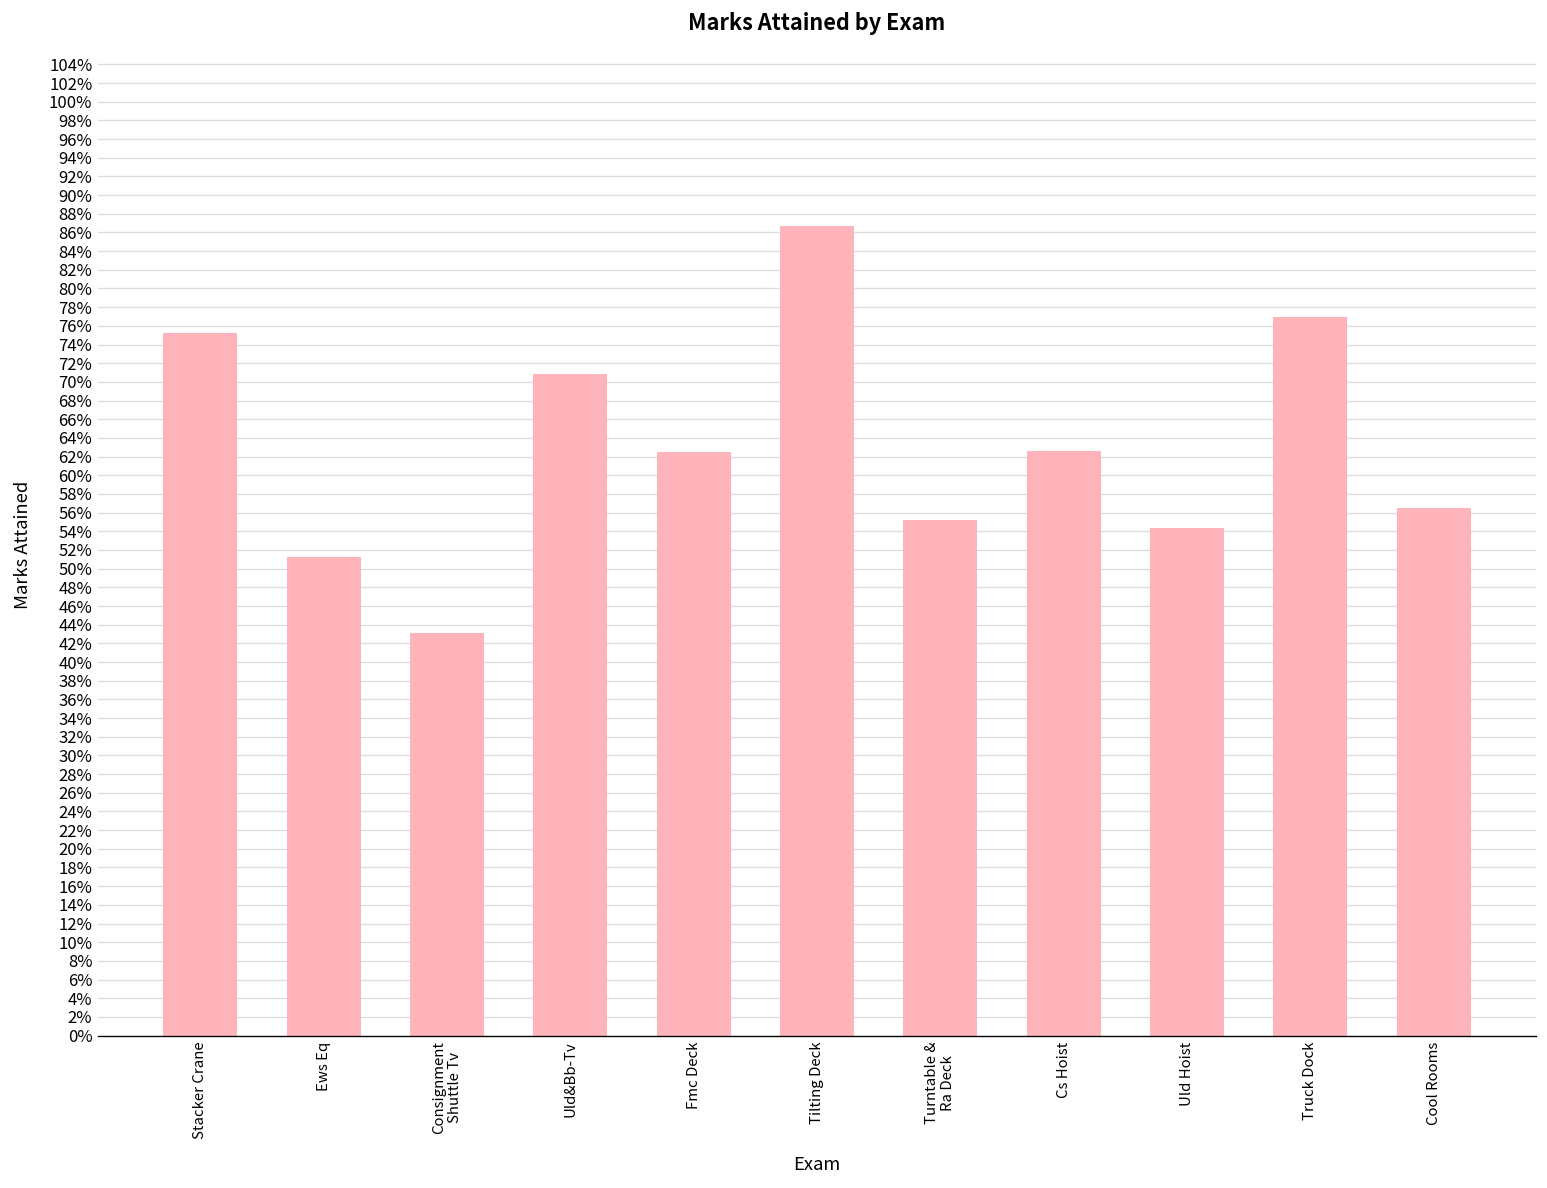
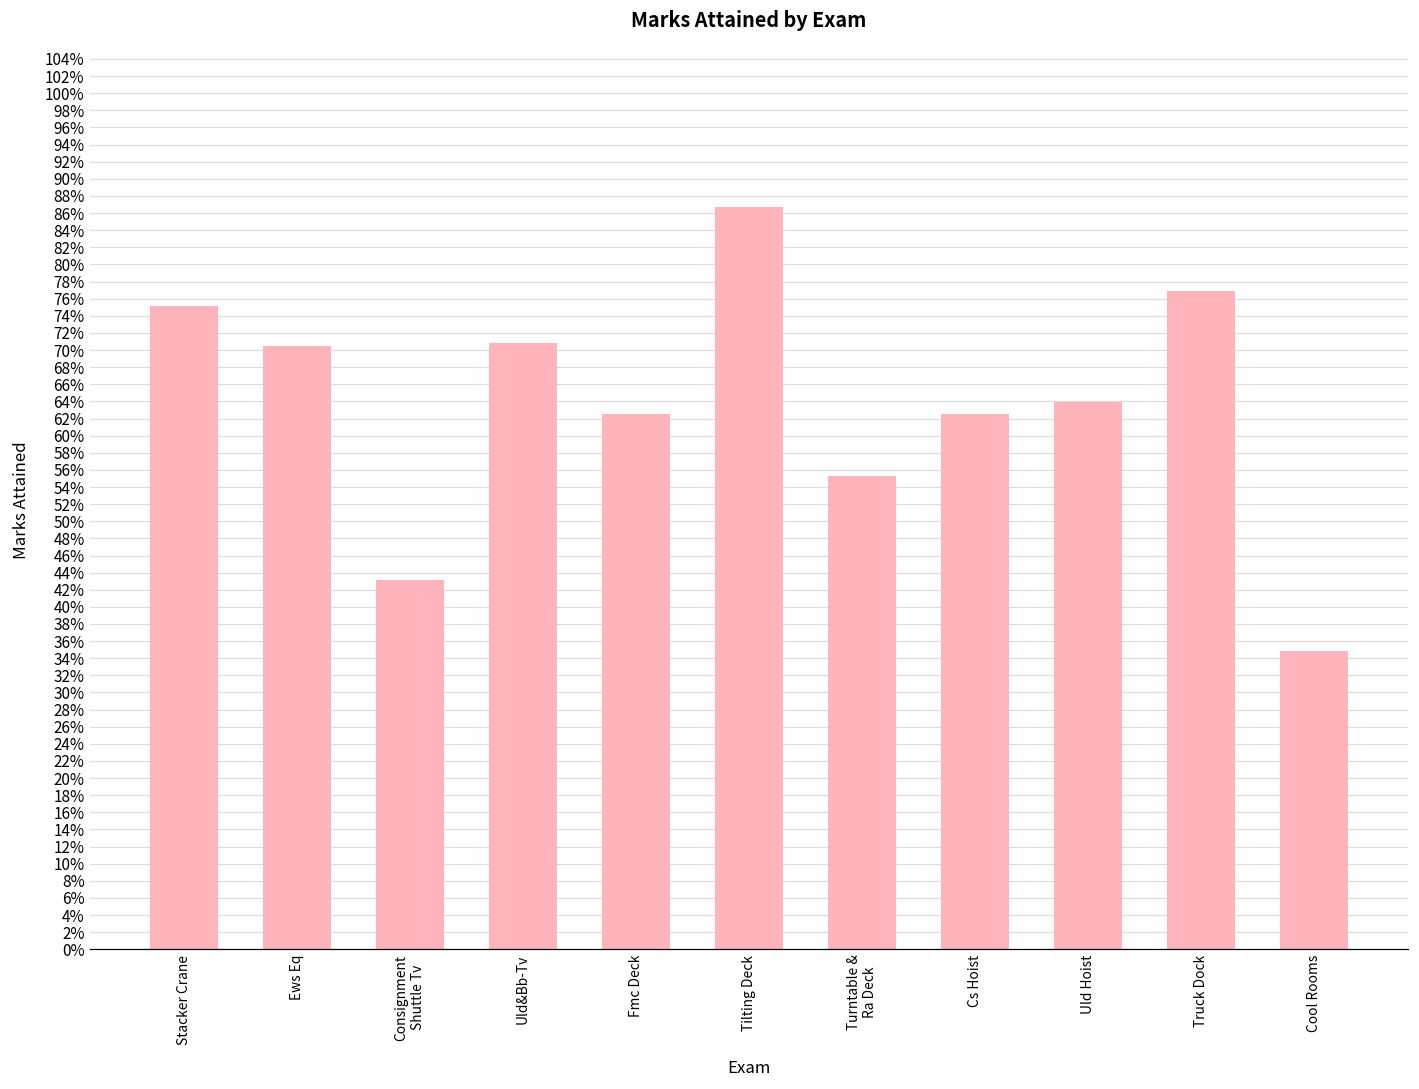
  {
    "Stacker Crane": "75%",
-   "Ews Eq": "51%",
+   "Ews Eq": "70%",
    "Consignment Shuttle Tv": "43%",
    "Uld&Bb-Tv": "71%",
    "Fmc Deck": "63%",
    "Tilting Deck": "87%",
    "Turntable & Ra Deck": "55%",
    "Cs Hoist": "63%",
-   "Uld Hoist": "54%",
+   "Uld Hoist": "64%",
    "Truck Dock": "77%",
-   "Cool Rooms": "57%"
+   "Cool Rooms": "35%"
  }
